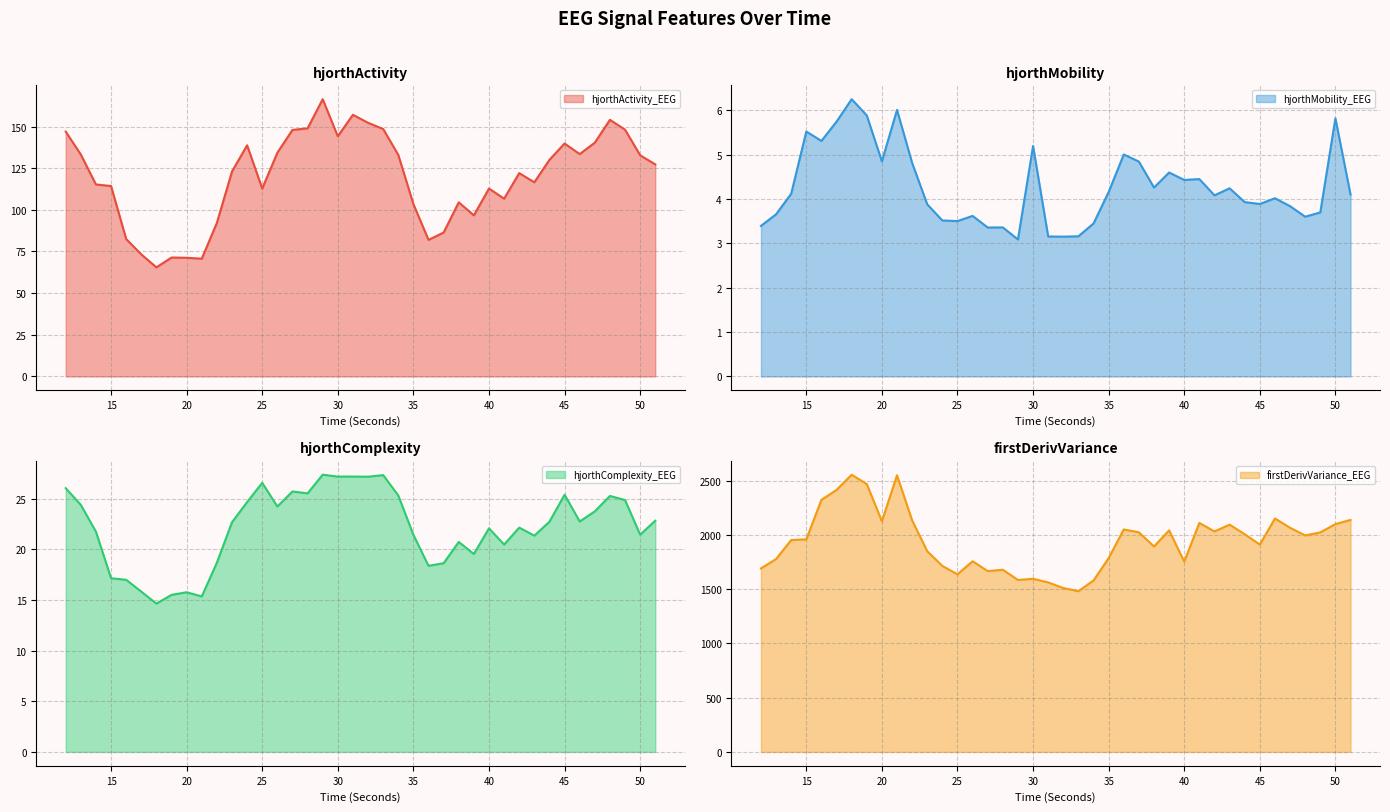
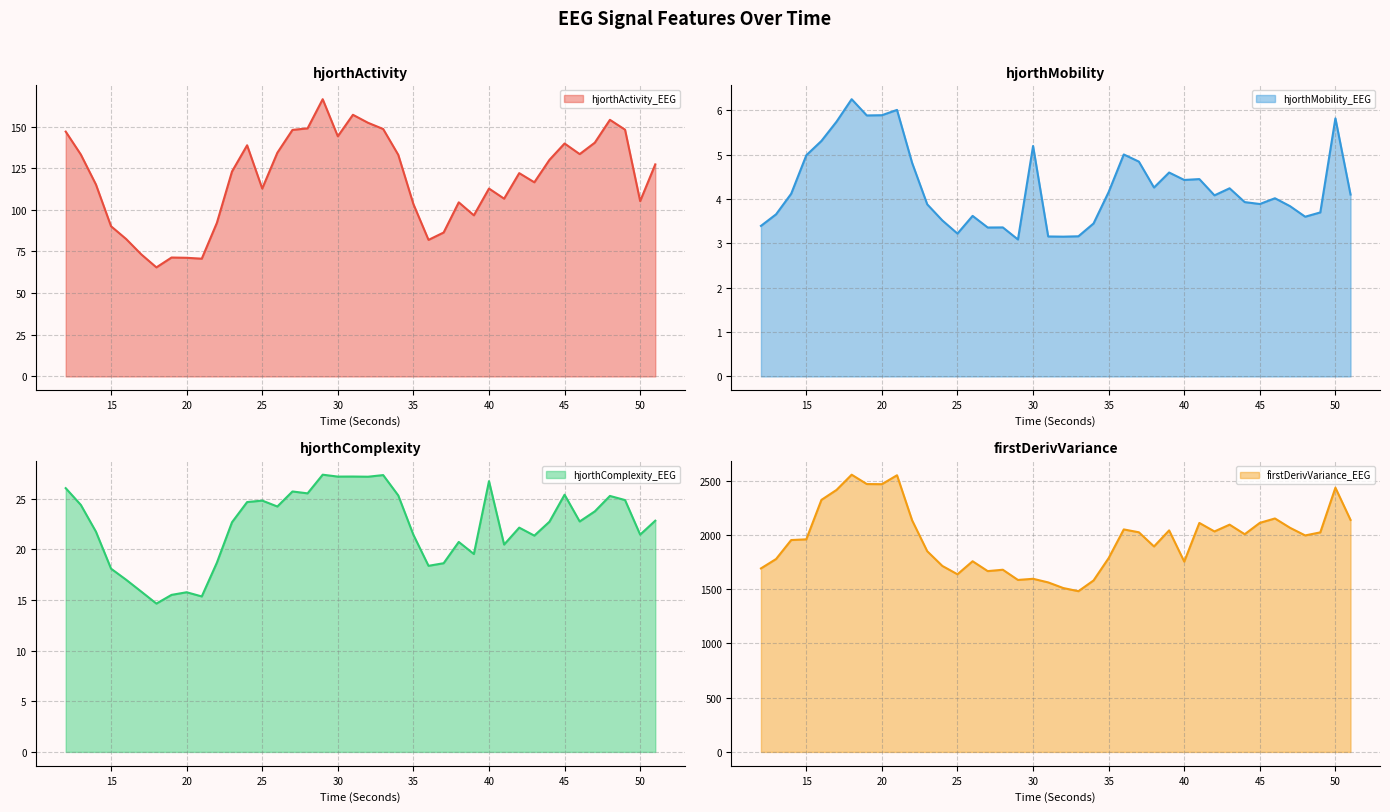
  {
    "hjorthActivity": {
-     "15": 114,
+     "15": 90,
      "20": 71,
      "25": 113,
      "30": 144,
      "35": 103,
      "40": 113,
      "45": 140,
-     "50": 133
+     "50": 105
    },
    "hjorthMobility": {
-     "15": 5.5,
-     "20": 4.8,
-     "25": 3.5,
+     "15": 5.0,
+     "20": 5.9,
+     "25": 3.2,
      "30": 5.2,
      "35": 4.2,
      "40": 4.4,
      "45": 3.9,
      "50": 5.8
    },
    "hjorthComplexity": {
-     "15": 17.2,
+     "15": 18.1,
      "20": 15.8,
-     "25": 26.6,
+     "25": 24.8,
      "30": 27.2,
      "35": 21.4,
-     "40": 22.1,
+     "40": 26.7,
      "45": 25.4,
      "50": 21.5
    },
    "firstDerivVariance": {
      "15": 1960,
-     "20": 2130,
+     "20": 2470,
      "25": 1640,
      "30": 1600,
      "35": 1790,
      "40": 1750,
-     "45": 1910,
-     "50": 2100
+     "45": 2110,
+     "50": 2440
    }
  }
